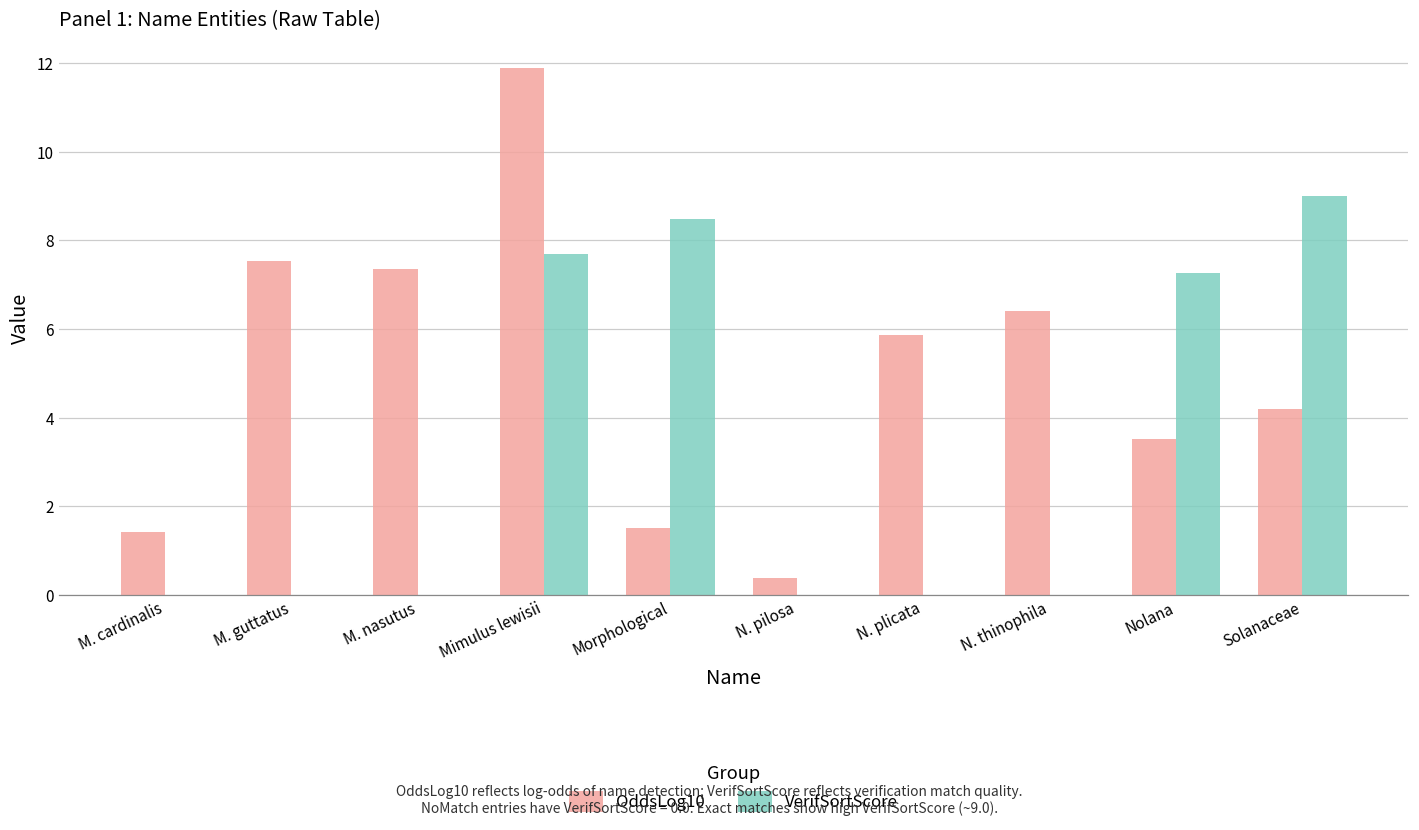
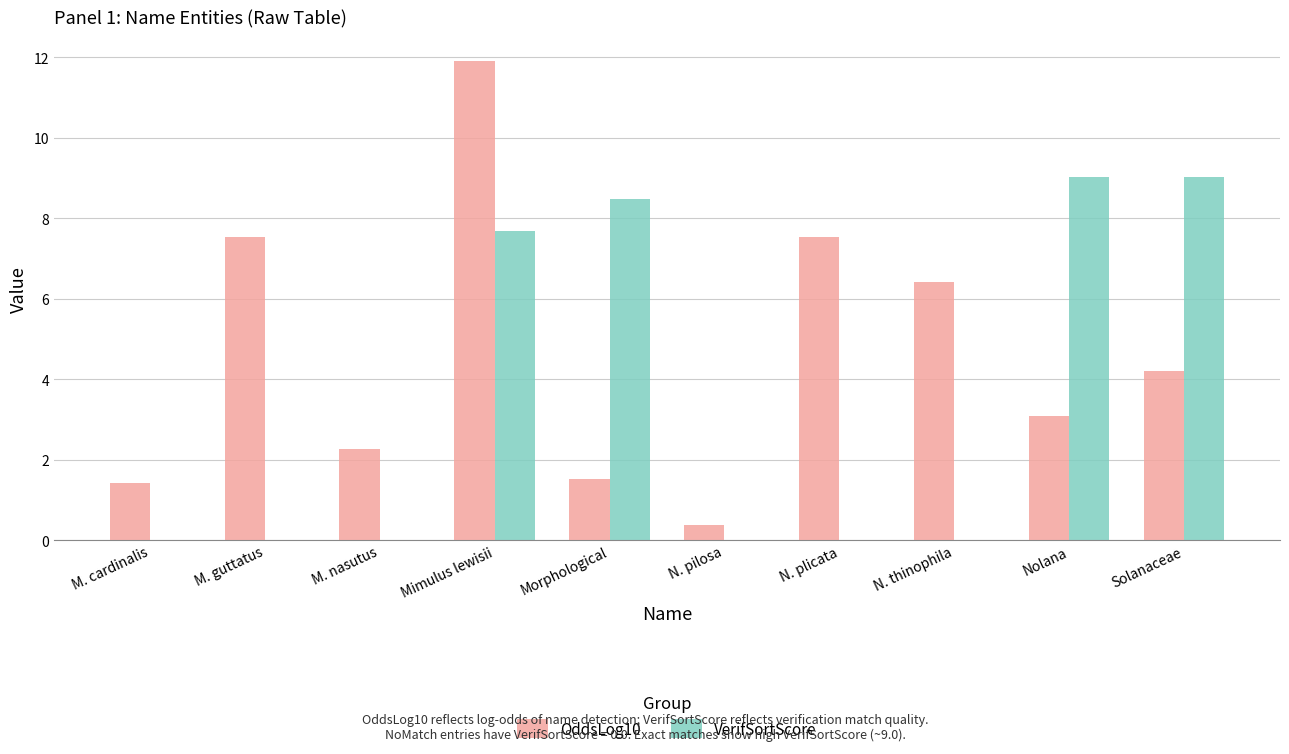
  {
    "OddsLog10": {
      "M. cardinalis": 1.4,
      "M. guttatus": 7.5,
-     "M. nasutus": 7.4,
+     "M. nasutus": 2.3,
      "Mimulus lewisii": 11.9,
      "Morphological": 1.5,
      "N. pilosa": 0.4,
-     "N. plicata": 5.9,
+     "N. plicata": 7.5,
      "N. thinophila": 6.4,
-     "Nolana": 3.5,
+     "Nolana": 3.1,
      "Solanaceae": 4.2
    },
    "VerifSortScore": {
      "M. cardinalis": 0.0,
      "M. guttatus": 0.0,
      "M. nasutus": 0.0,
      "Mimulus lewisii": 7.7,
      "Morphological": 8.5,
      "N. pilosa": 0.0,
      "N. plicata": 0.0,
      "N. thinophila": 0.0,
-     "Nolana": 7.3,
+     "Nolana": 9.0,
      "Solanaceae": 9.0
    }
  }
